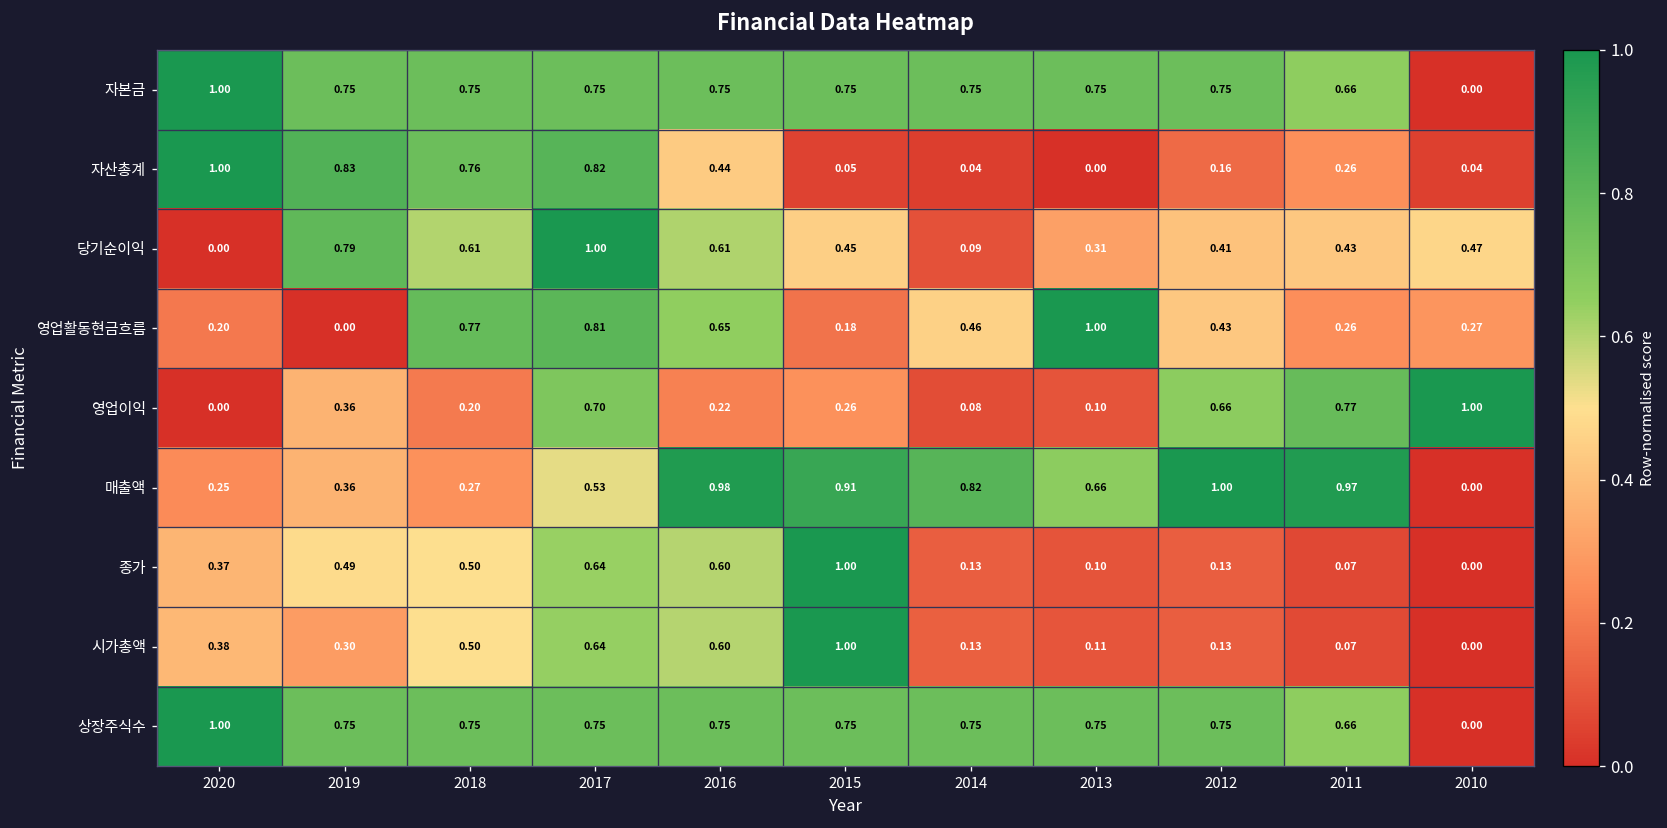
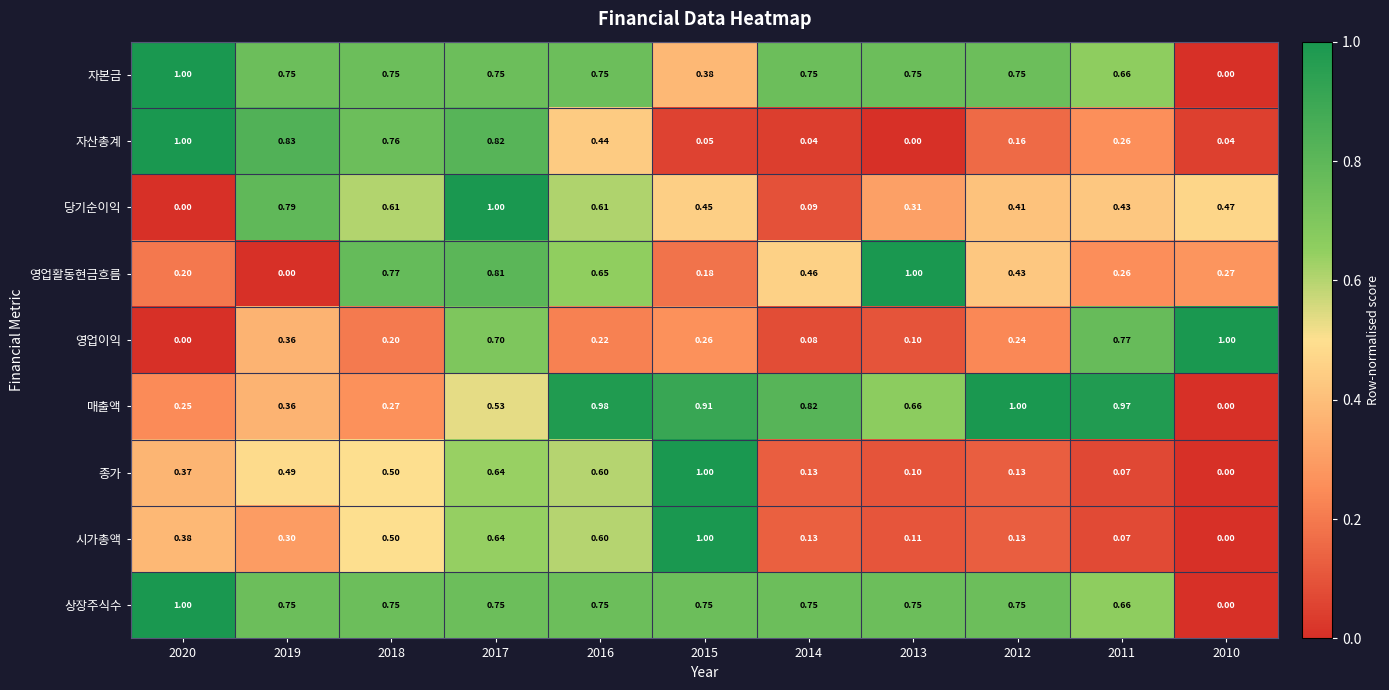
  {
    "자본금": {
      "2020": 1.00,
      "2019": 0.75,
      "2018": 0.75,
      "2017": 0.75,
      "2016": 0.75,
-     "2015": 0.75,
+     "2015": 0.38,
      "2014": 0.75,
      "2013": 0.75,
      "2012": 0.75,
      "2011": 0.66,
      "2010": 0.00
    },
    "자산총계": {
      "2020": 1.00,
      "2019": 0.83,
      "2018": 0.76,
      "2017": 0.82,
      "2016": 0.44,
      "2015": 0.05,
      "2014": 0.04,
      "2013": 0.00,
      "2012": 0.16,
      "2011": 0.26,
      "2010": 0.04
    },
    "당기순이익": {
      "2020": 0.00,
      "2019": 0.79,
      "2018": 0.61,
      "2017": 1.00,
      "2016": 0.61,
      "2015": 0.45,
      "2014": 0.09,
      "2013": 0.31,
      "2012": 0.41,
      "2011": 0.43,
      "2010": 0.47
    },
    "영업활동현금흐름": {
      "2020": 0.20,
      "2019": 0.00,
      "2018": 0.77,
      "2017": 0.81,
      "2016": 0.65,
      "2015": 0.18,
      "2014": 0.46,
      "2013": 1.00,
      "2012": 0.43,
      "2011": 0.26,
      "2010": 0.27
    },
    "영업이익": {
      "2020": 0.00,
      "2019": 0.36,
      "2018": 0.20,
      "2017": 0.70,
      "2016": 0.22,
      "2015": 0.26,
      "2014": 0.08,
      "2013": 0.10,
-     "2012": 0.66,
+     "2012": 0.24,
      "2011": 0.77,
      "2010": 1.00
    },
    "매출액": {
      "2020": 0.25,
      "2019": 0.36,
      "2018": 0.27,
      "2017": 0.53,
      "2016": 0.98,
      "2015": 0.91,
      "2014": 0.82,
      "2013": 0.66,
      "2012": 1.00,
      "2011": 0.97,
      "2010": 0.00
    },
    "종가": {
      "2020": 0.37,
      "2019": 0.49,
      "2018": 0.50,
      "2017": 0.64,
      "2016": 0.60,
      "2015": 1.00,
      "2014": 0.13,
      "2013": 0.10,
      "2012": 0.13,
      "2011": 0.07,
      "2010": 0.00
    },
    "시가총액": {
      "2020": 0.38,
      "2019": 0.30,
      "2018": 0.50,
      "2017": 0.64,
      "2016": 0.60,
      "2015": 1.00,
      "2014": 0.13,
      "2013": 0.11,
      "2012": 0.13,
      "2011": 0.07,
      "2010": 0.00
    },
    "상장주식수": {
      "2020": 1.00,
      "2019": 0.75,
      "2018": 0.75,
      "2017": 0.75,
      "2016": 0.75,
      "2015": 0.75,
      "2014": 0.75,
      "2013": 0.75,
      "2012": 0.75,
      "2011": 0.66,
      "2010": 0.00
    }
  }
